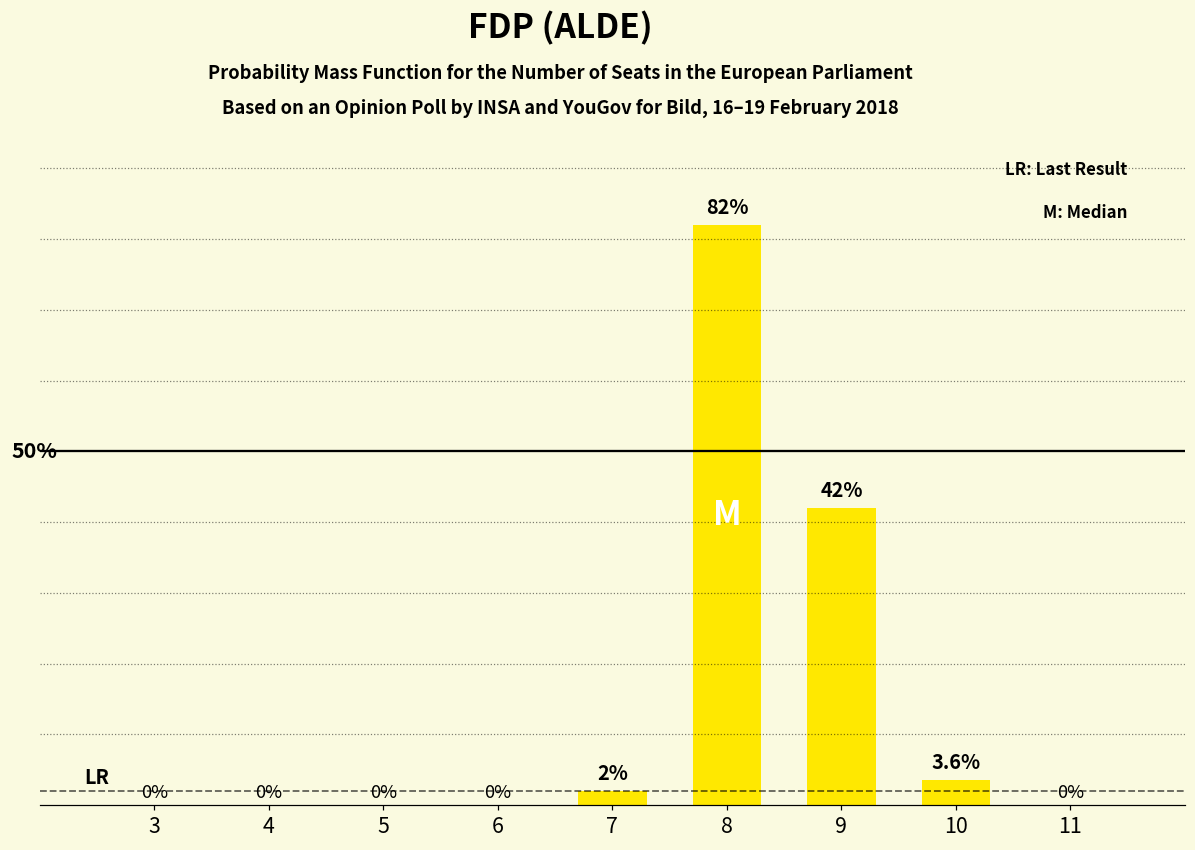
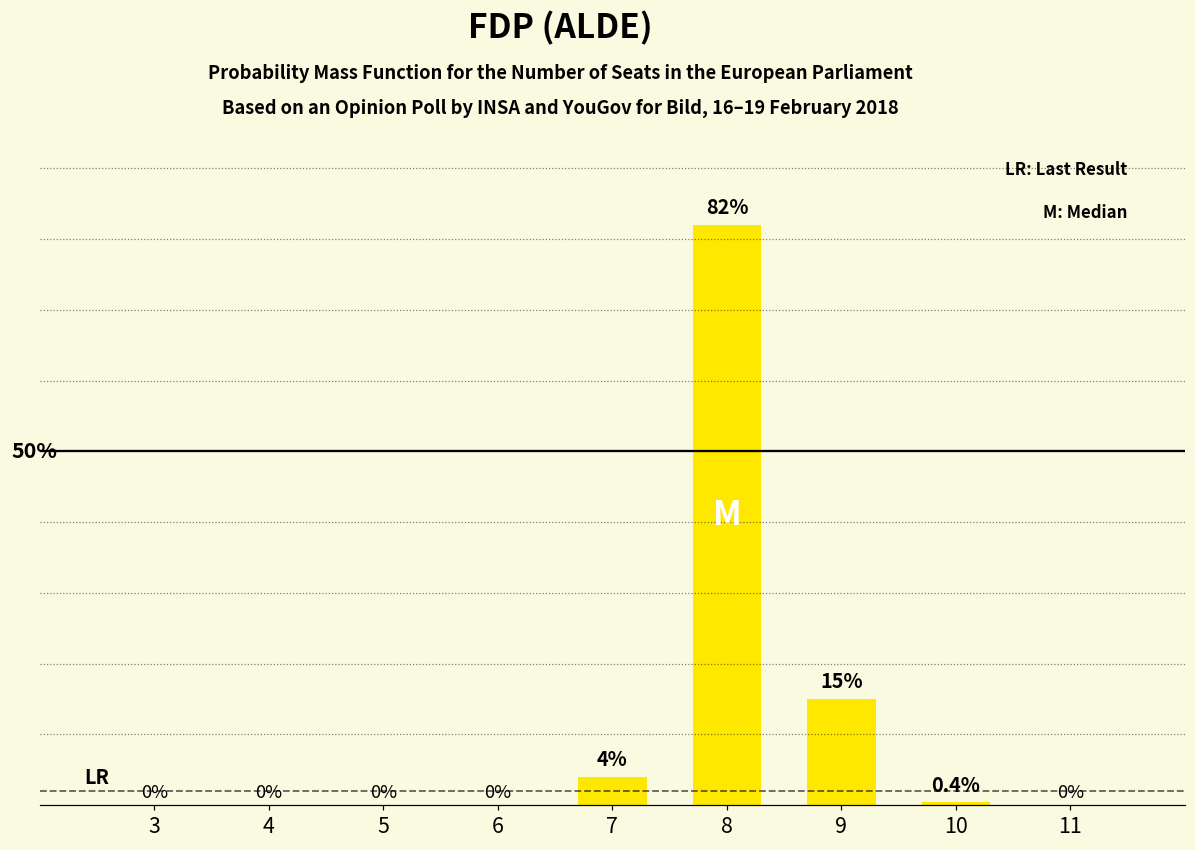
  {
    "3": "0%",
    "4": "0%",
    "5": "0%",
    "6": "0%",
-   "7": "2%",
+   "7": "4%",
    "8": "82%",
-   "9": "42%",
-   "10": "3.6%",
+   "9": "15%",
+   "10": "0.4%",
    "11": "0%"
  }
